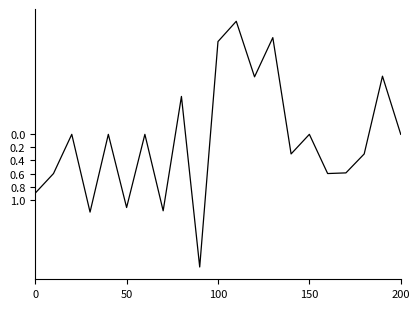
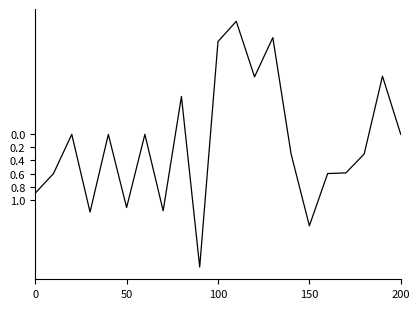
  {
    "0": 0.9,
    "50": 1.1,
    "100": -1.4,
-   "150": 0.0,
+   "150": 1.4,
    "200": 0.0
  }
